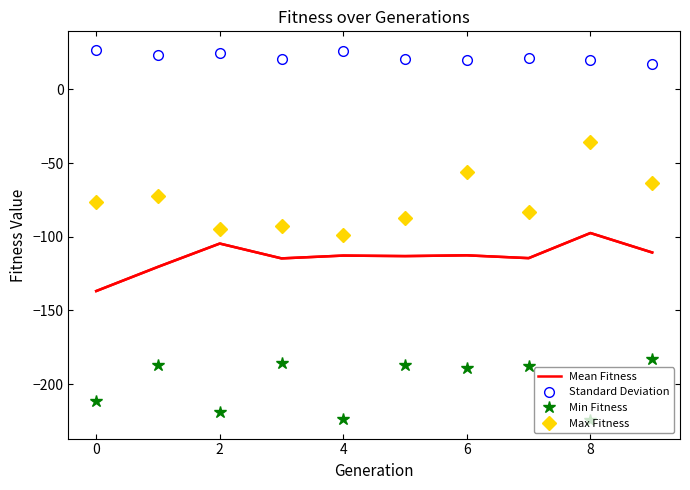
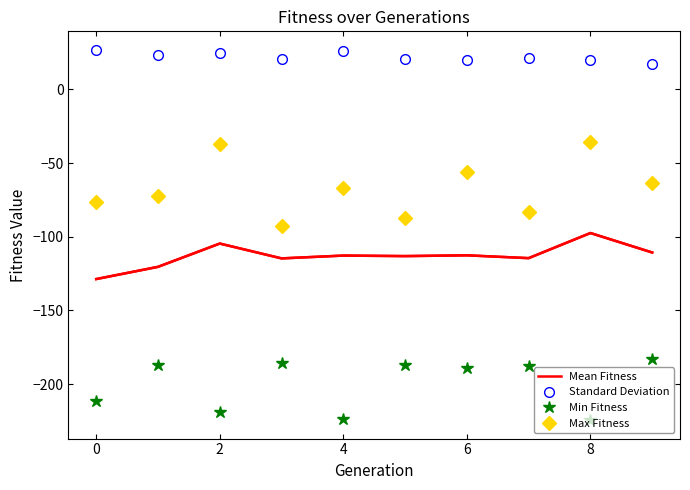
  {
    "Mean Fitness": {
-     "0": -137,
+     "0": -129,
      "2": -105,
      "4": -113,
      "6": -113,
      "8": -97
    },
    "Standard Deviation": {
      "0": 27,
      "2": 25,
      "4": 26,
      "6": 20,
      "8": 20
    },
    "Min Fitness": {
      "0": -211,
      "2": -219,
      "4": -224,
      "6": -189
    },
    "Max Fitness": {
      "0": -76,
-     "2": -95,
-     "4": -99,
+     "2": -37,
+     "4": -67,
      "6": -56,
      "8": -35
    }
  }
